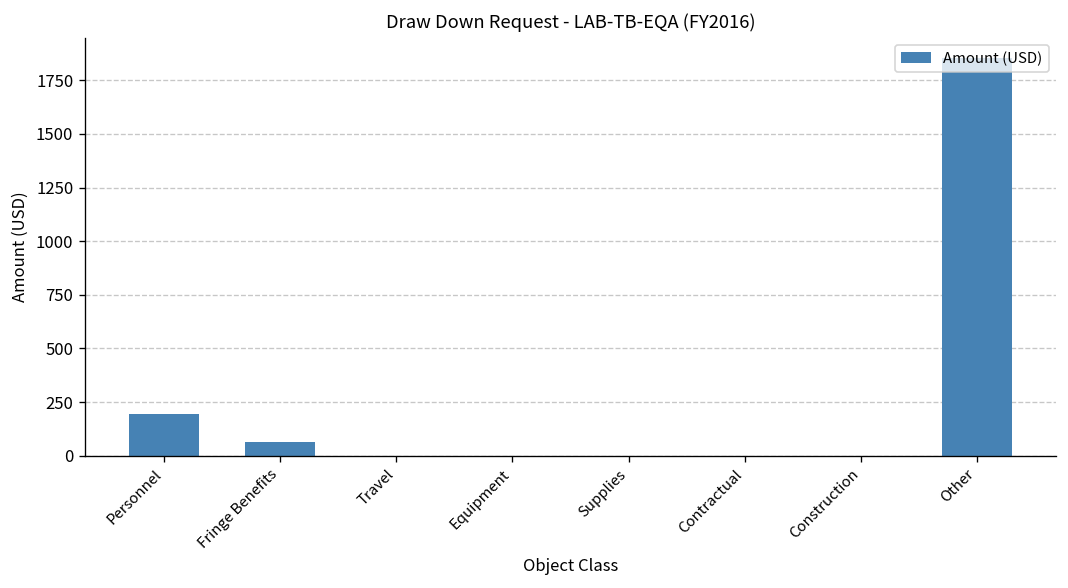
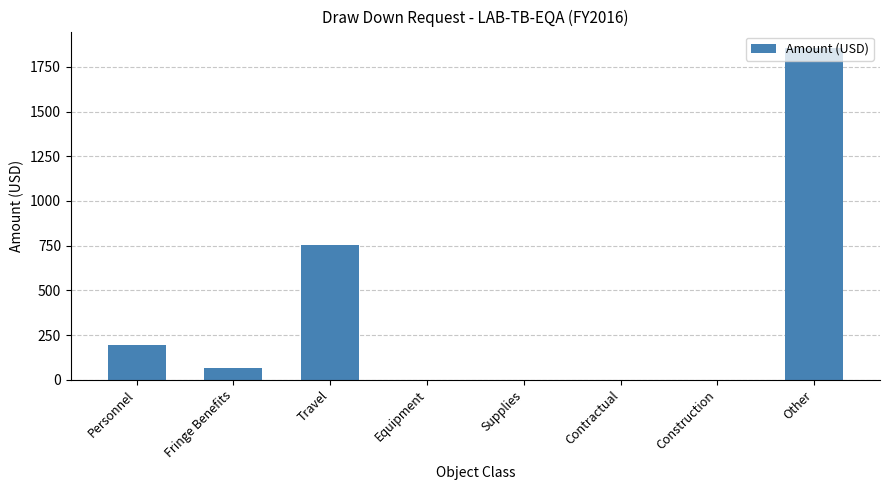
  {
    "Personnel": 190,
    "Fringe Benefits": 70,
-   "Travel": 0,
+   "Travel": 760,
    "Equipment": 0,
    "Supplies": 0,
    "Contractual": 0,
    "Construction": 0
  }
